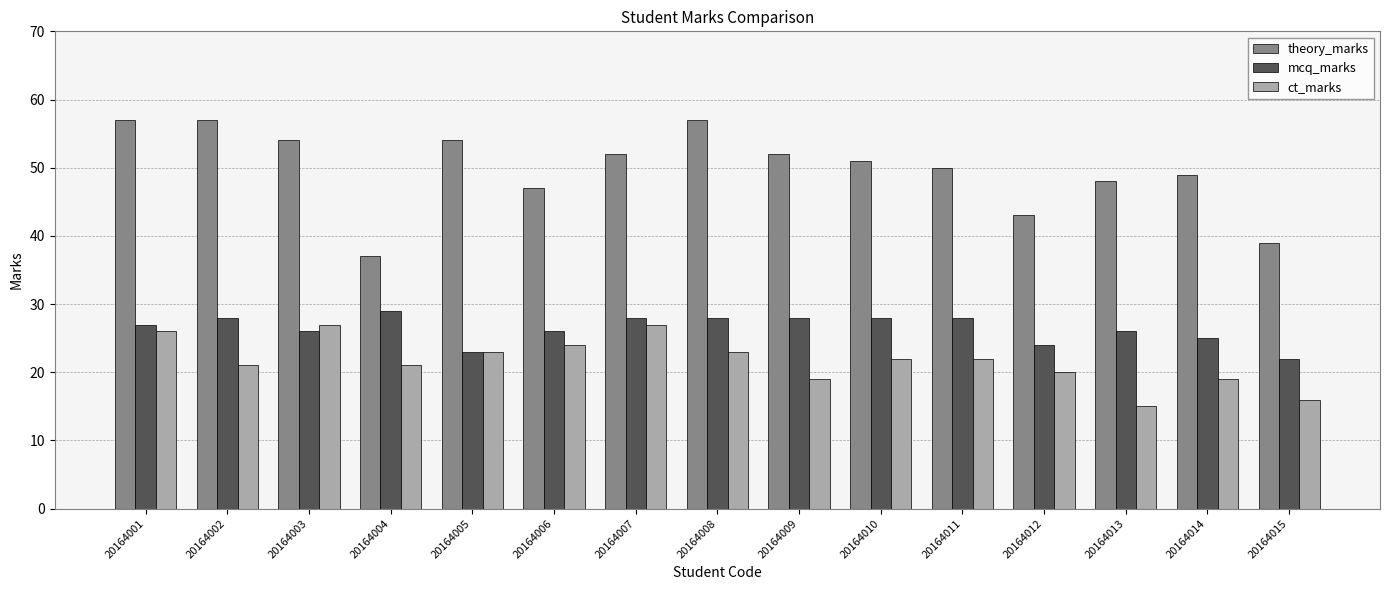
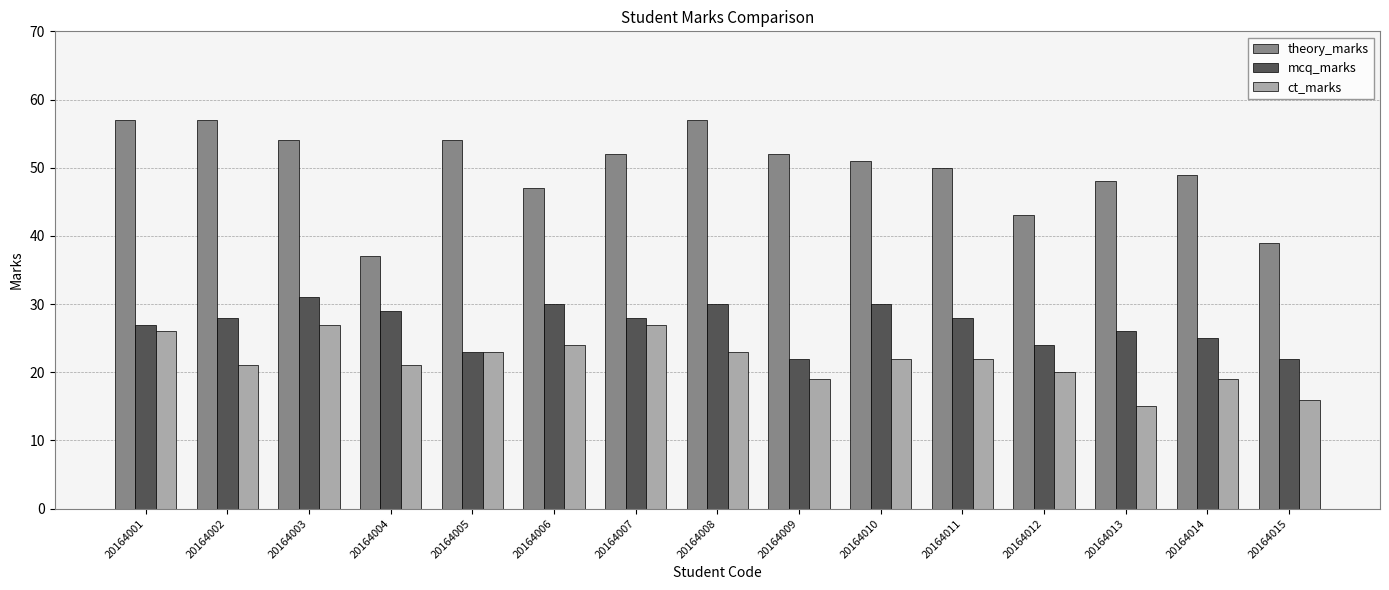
  {
    "mcq_marks": {
      "20164001": 27,
      "20164002": 28,
-     "20164003": 26,
+     "20164003": 31,
      "20164004": 29,
      "20164005": 23,
-     "20164006": 26,
+     "20164006": 30,
      "20164007": 28,
-     "20164008": 28,
-     "20164009": 28,
-     "20164010": 28,
+     "20164008": 30,
+     "20164009": 22,
+     "20164010": 30,
      "20164011": 28,
      "20164012": 24,
      "20164013": 26,
      "20164014": 25,
      "20164015": 22
    }
  }
